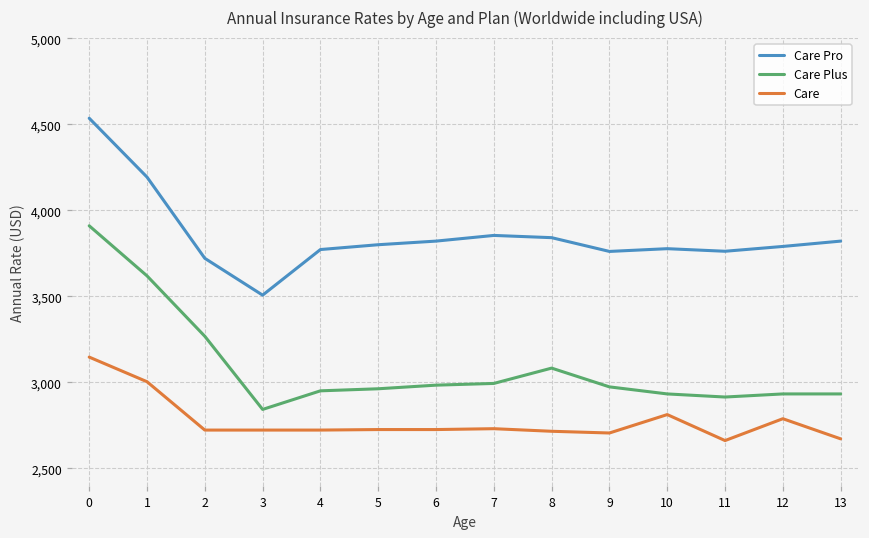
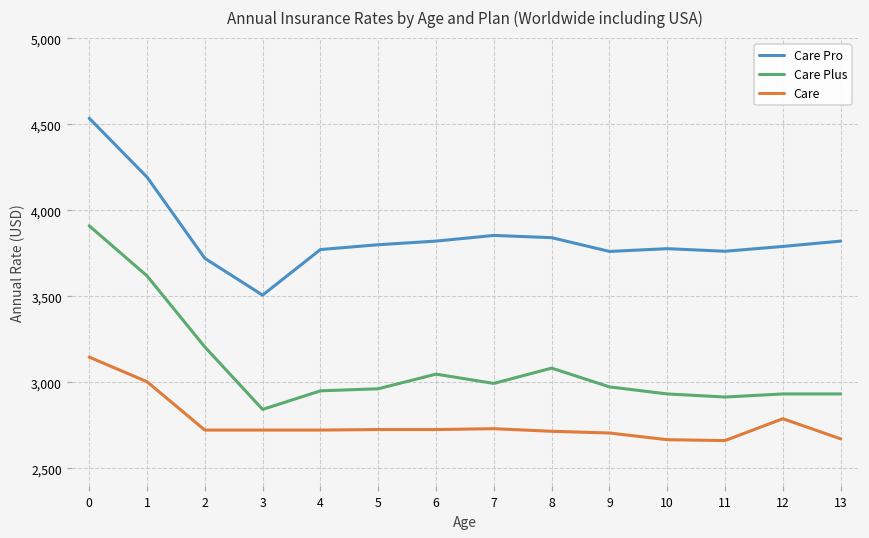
  {
    "Care Pro": {
      "0": "4,540",
      "1": "4,190",
      "2": "3,720",
      "3": "3,510",
      "4": "3,770",
      "5": "3,800",
      "6": "3,820",
      "7": "3,850",
      "8": "3,840",
      "9": "3,760",
      "10": "3,780",
      "11": "3,760",
      "12": "3,790",
      "13": "3,820"
    },
    "Care Plus": {
      "0": "3,910",
      "1": "3,620",
-     "2": "3,270",
+     "2": "3,210",
      "3": "2,840",
      "4": "2,950",
      "5": "2,960",
-     "6": "2,980",
+     "6": "3,050",
      "7": "2,990",
      "8": "3,080",
      "9": "2,970",
      "10": "2,930",
      "11": "2,920",
      "12": "2,930",
      "13": "2,930"
    },
    "Care": {
      "0": "3,150",
      "1": "3,000",
      "2": "2,720",
      "3": "2,720",
      "4": "2,720",
      "5": "2,730",
      "6": "2,730",
      "7": "2,730",
      "8": "2,720",
      "9": "2,710",
-     "10": "2,810",
+     "10": "2,670",
      "11": "2,660",
      "12": "2,790",
      "13": "2,670"
    }
  }
